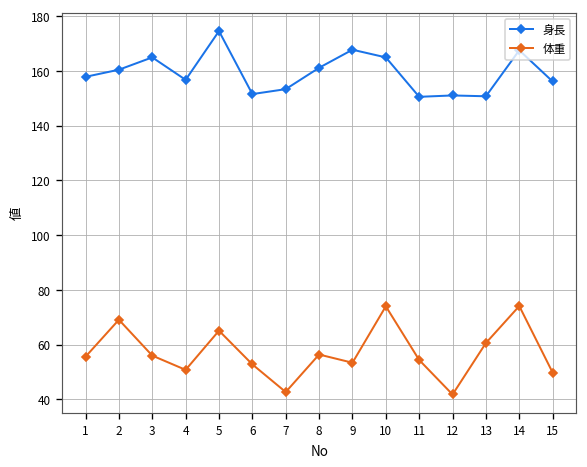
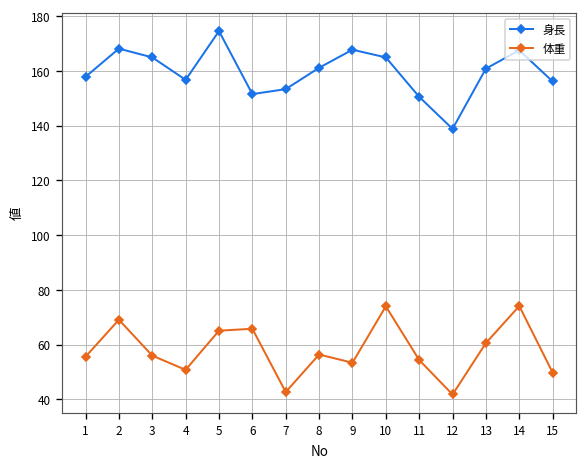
  {
    "身長": {
      "1": 158,
-     "2": 160,
+     "2": 168,
      "3": 165,
      "4": 157,
      "5": 175,
      "6": 152,
      "7": 153,
      "8": 161,
      "9": 168,
      "10": 165,
      "11": 151,
-     "12": 151,
-     "13": 151,
+     "12": 139,
+     "13": 161,
      "15": 156
    },
    "体重": {
      "1": 56,
      "2": 69,
      "3": 56,
      "4": 51,
      "5": 65,
-     "6": 53,
+     "6": 66,
      "7": 43,
      "8": 56,
      "9": 53,
      "10": 74,
      "11": 54,
      "12": 42,
      "13": 61,
      "14": 74,
      "15": 50
    }
  }
